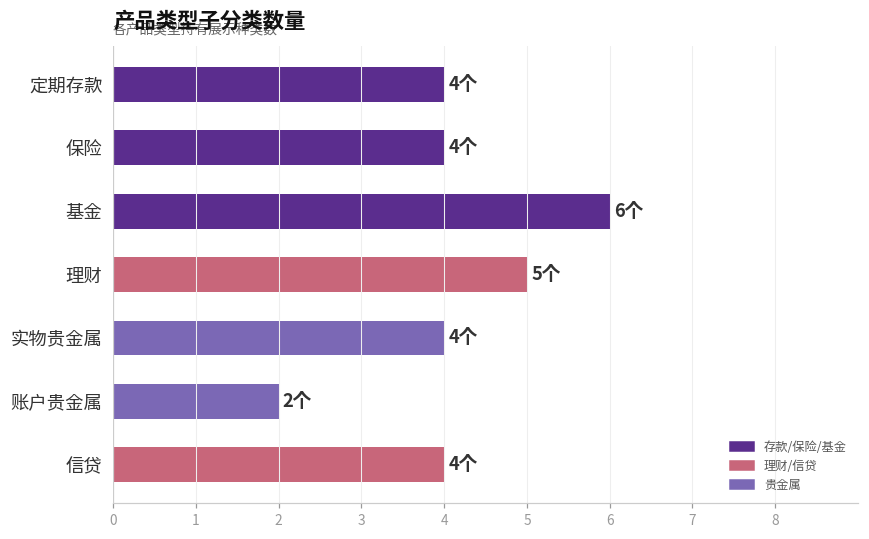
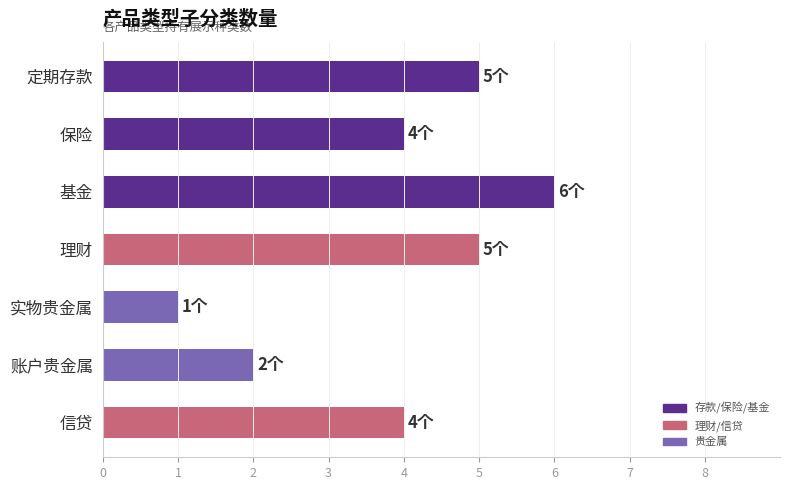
  {
-   "定期存款": "4个",
+   "定期存款": "5个",
    "保险": "4个",
    "基金": "6个",
    "理财": "5个",
-   "实物贵金属": "4个",
+   "实物贵金属": "1个",
    "账户贵金属": "2个",
    "信贷": "4个"
  }
